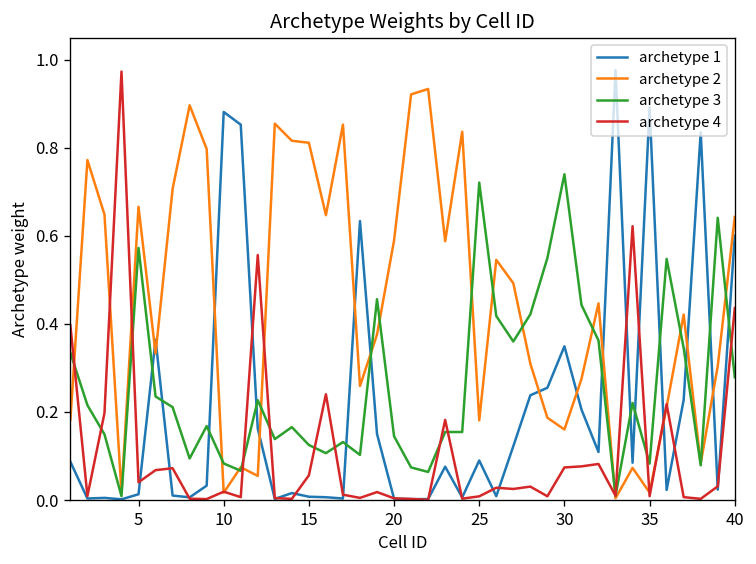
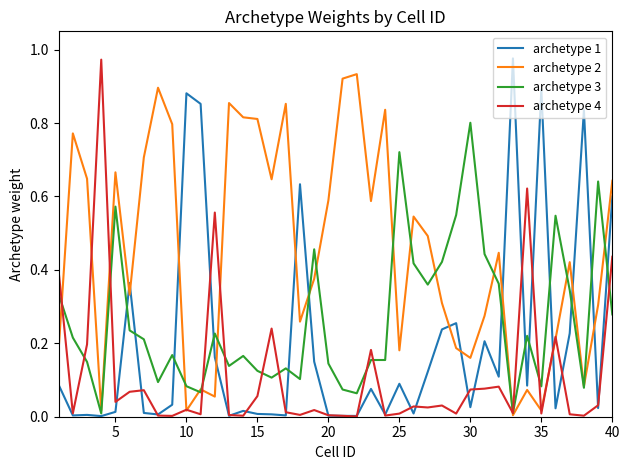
  {
    "archetype 1": {
      "5": 0.01,
      "10": 0.88,
      "15": 0.01,
      "25": 0.09,
-     "30": 0.35,
+     "30": 0.03,
      "40": 0.60
    },
    "archetype 2": {
      "5": 0.67,
      "15": 0.81,
      "20": 0.59,
      "25": 0.18,
      "30": 0.16,
      "35": 0.02,
      "40": 0.64
    },
    "archetype 3": {
      "5": 0.57,
      "10": 0.08,
      "15": 0.13,
      "20": 0.14,
      "25": 0.72,
-     "30": 0.74,
+     "30": 0.80,
      "35": 0.08,
      "40": 0.28
    },
    "archetype 4": {
      "5": 0.04,
      "15": 0.06,
      "25": 0.01,
      "30": 0.07,
      "35": 0.01,
      "40": 0.44
    }
  }
